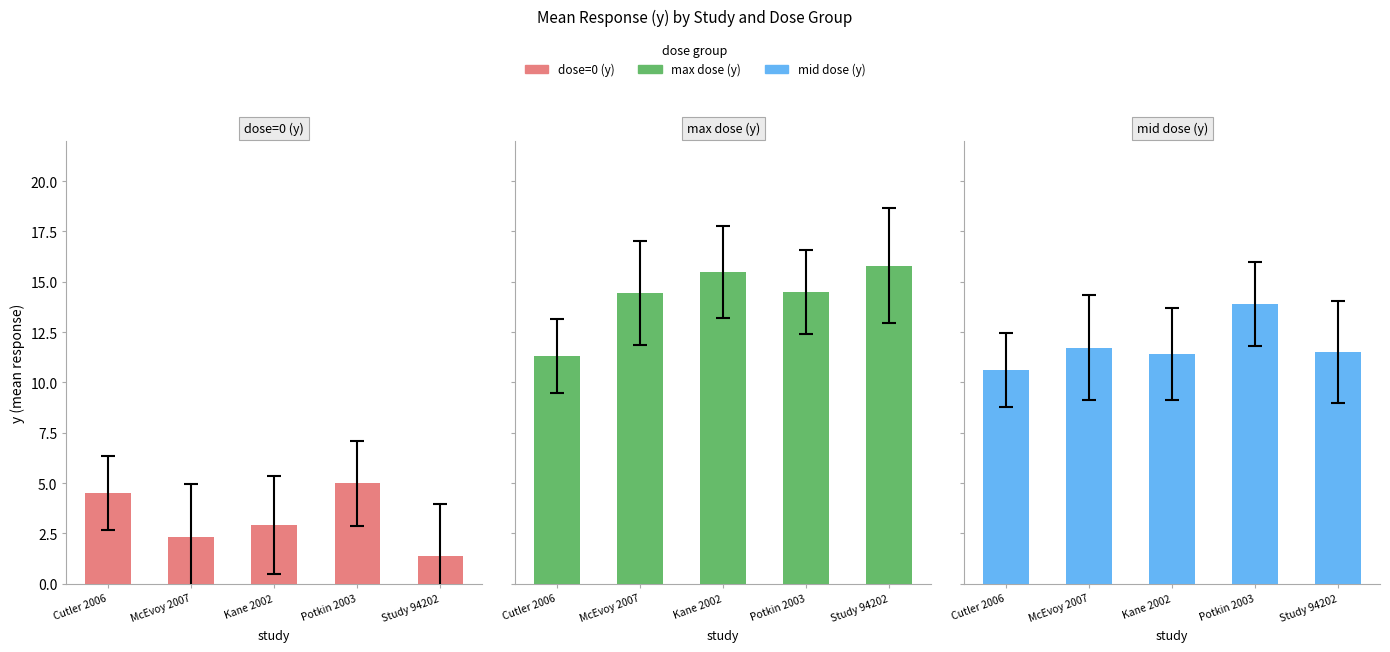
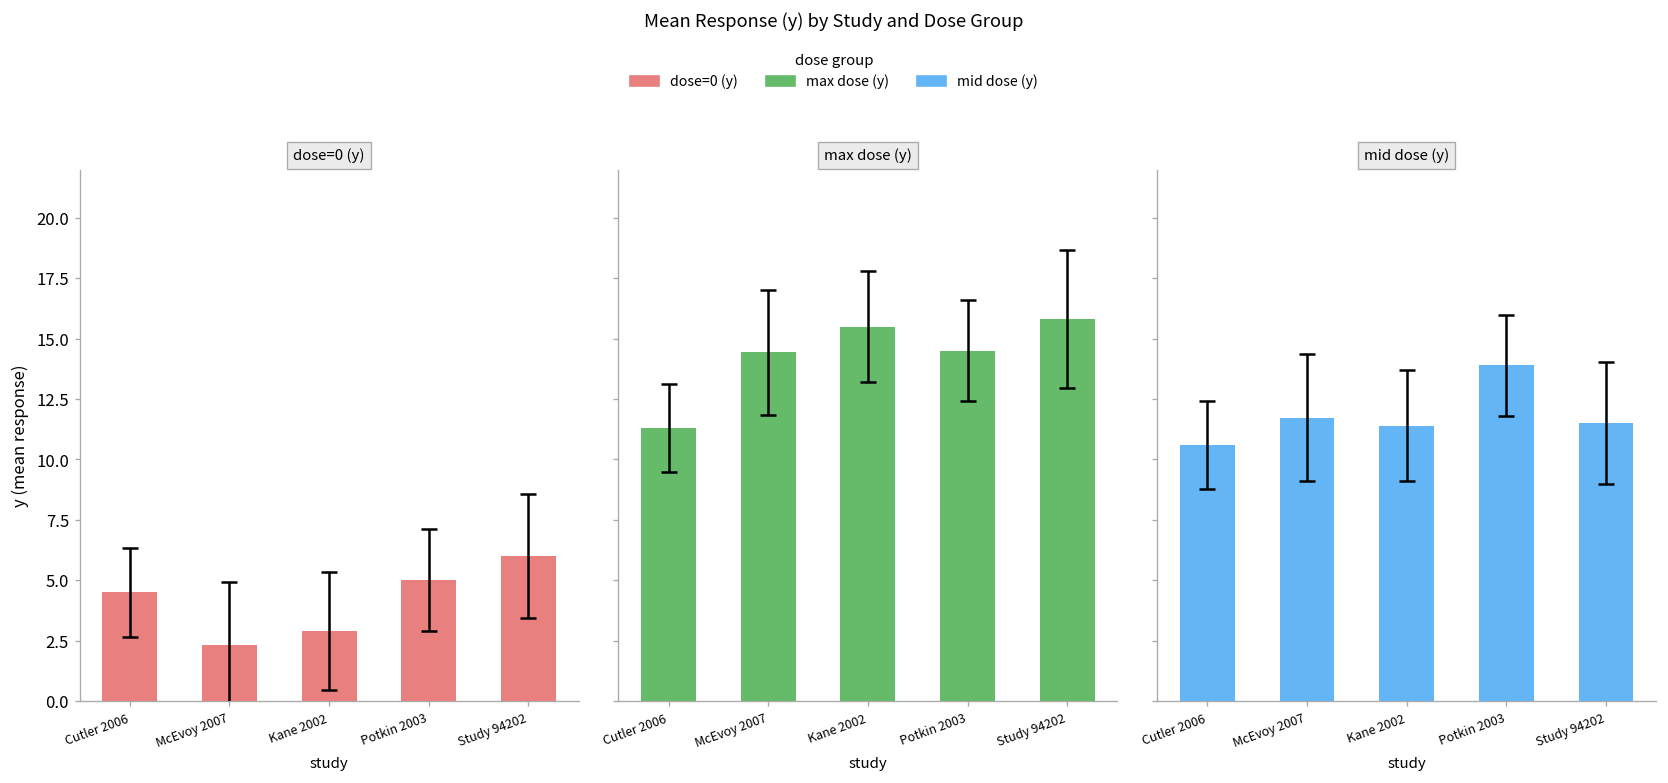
  {
    "dose=0 (y)": {
      "dose=0 (y)": {
        "Cutler 2006": 4.5,
        "McEvoy 2007": 2.3,
        "Kane 2002": 2.9,
        "Potkin 2003": 5.0,
-       "Study 94202": 1.4
+       "Study 94202": 6.0
      }
    }
  }
